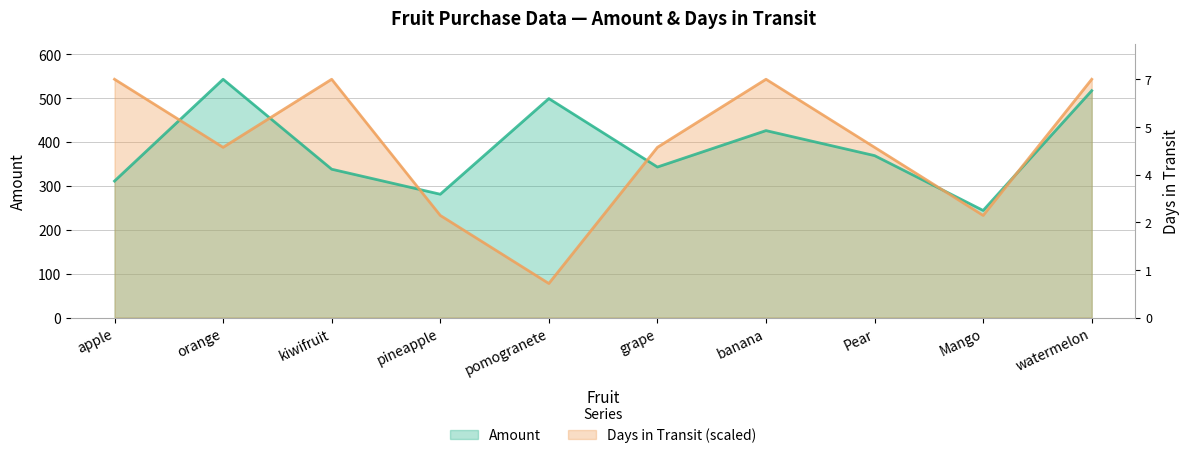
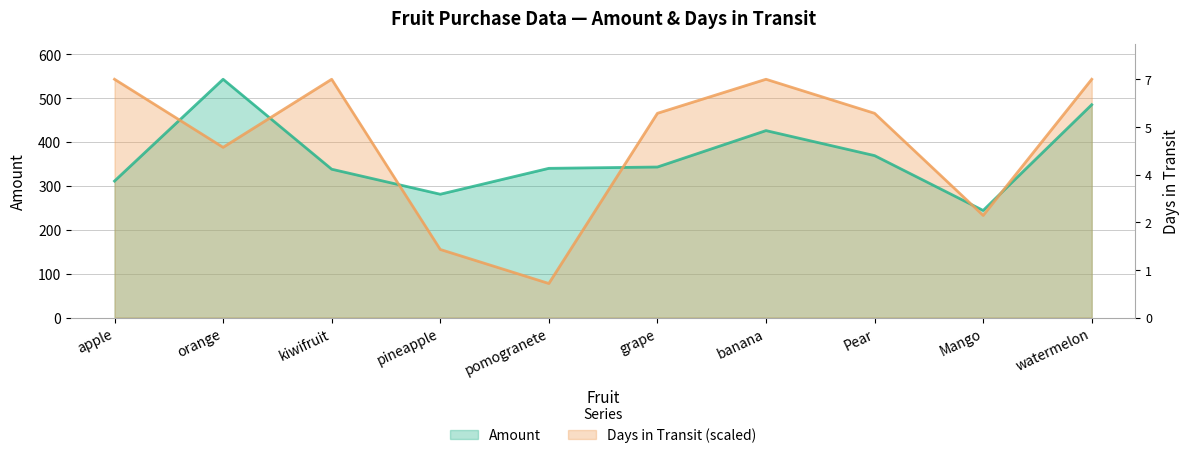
  {
    "Amount": {
      "apple": 310,
      "orange": 540,
      "kiwifruit": 340,
      "pineapple": 280,
-     "pomogranete": 500,
+     "pomogranete": 340,
      "grape": 340,
      "banana": 430,
      "Pear": 370,
      "Mango": 240,
-     "watermelon": 520
+     "watermelon": 490
    },
    "Days in Transit (scaled)": {
      "apple": 540,
      "orange": 390,
      "kiwifruit": 540,
-     "pineapple": 230,
+     "pineapple": 160,
      "pomogranete": 80,
-     "grape": 390,
+     "grape": 470,
      "banana": 540,
-     "Pear": 390,
+     "Pear": 470,
      "Mango": 230,
      "watermelon": 540
    }
  }
